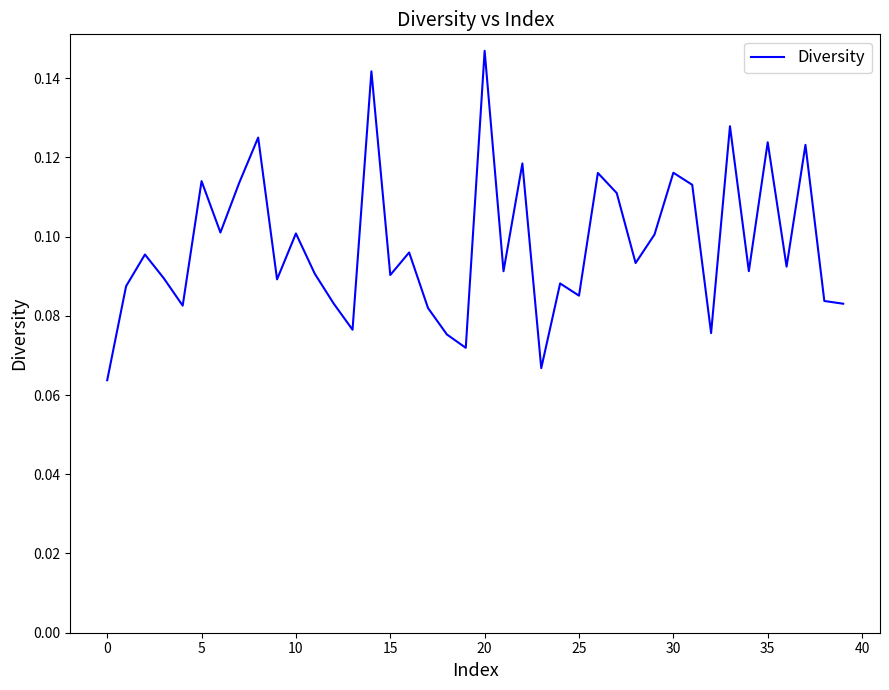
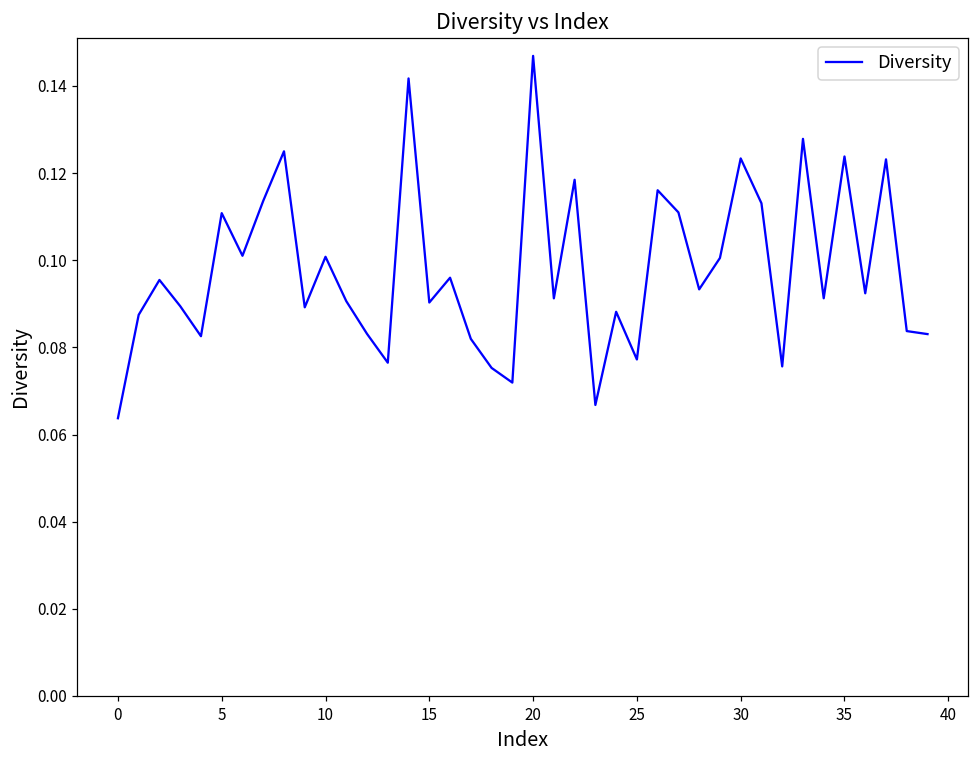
  {
    "0": 0.064,
-   "5": 0.114,
+   "5": 0.111,
    "10": 0.101,
    "15": 0.090,
    "20": 0.147,
-   "25": 0.085,
-   "30": 0.116,
+   "25": 0.077,
+   "30": 0.123,
    "35": 0.124
  }
